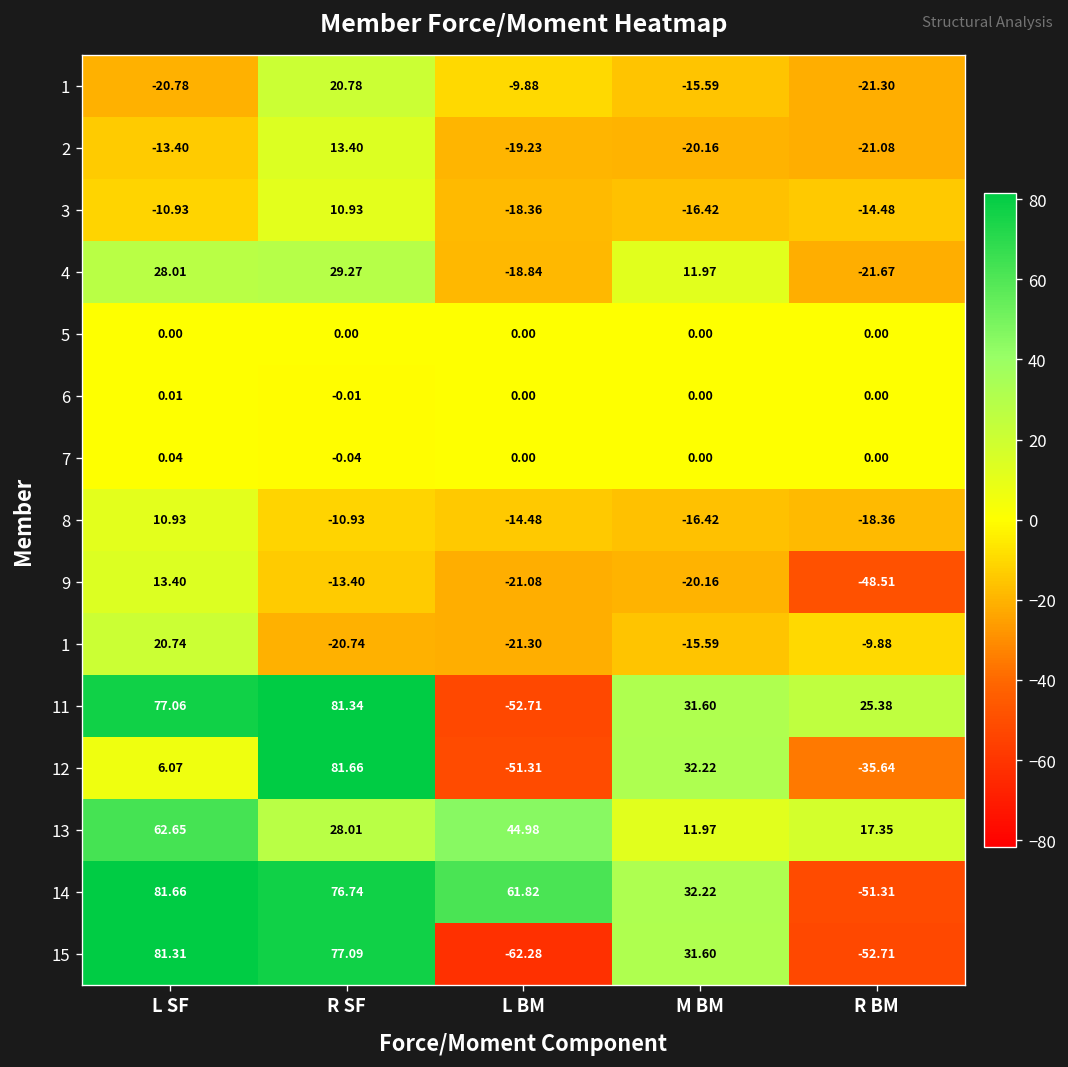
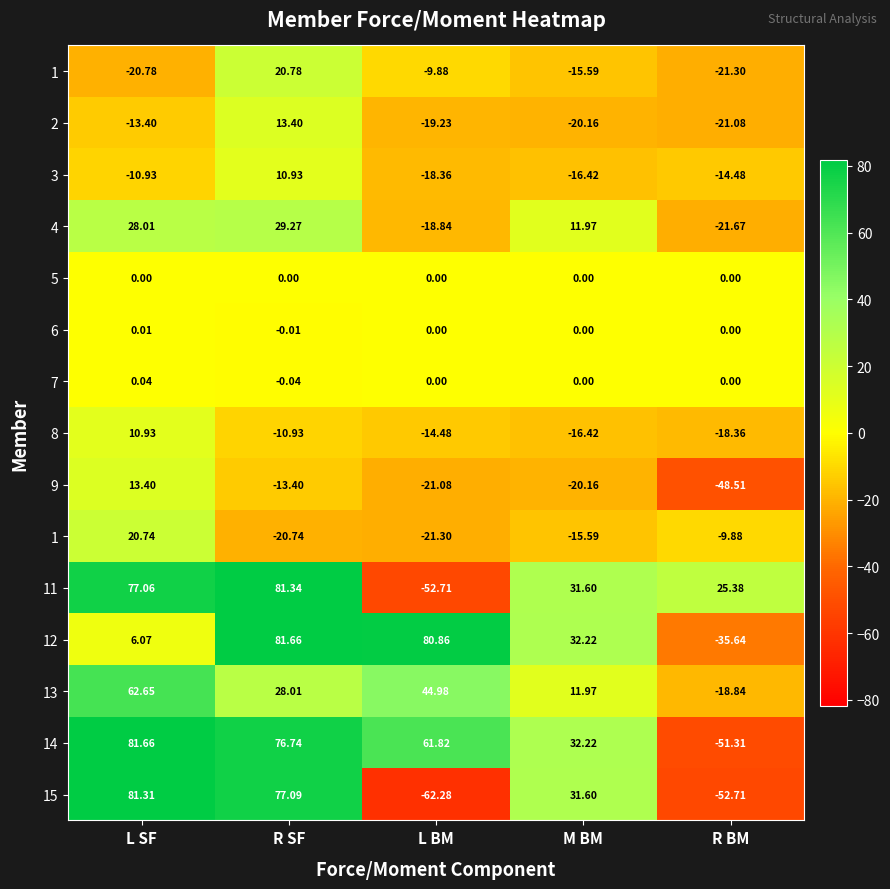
  {
    "2": {
      "L SF": -13.40,
      "R SF": 13.40,
      "L BM": -19.23,
      "M BM": -20.16,
      "R BM": -21.08
    },
    "3": {
      "L SF": -10.93,
      "R SF": 10.93,
      "L BM": -18.36,
      "M BM": -16.42,
      "R BM": -14.48
    },
    "4": {
      "L SF": 28.01,
      "R SF": 29.27,
      "L BM": -18.84,
      "M BM": 11.97,
      "R BM": -21.67
    },
    "5": {
      "L SF": 0.00,
      "R SF": 0.00,
      "L BM": 0.00,
      "M BM": 0.00,
      "R BM": 0.00
    },
    "6": {
      "L SF": 0.01,
      "R SF": -0.01,
      "L BM": 0.00,
      "M BM": 0.00,
      "R BM": 0.00
    },
    "7": {
      "L SF": 0.04,
      "R SF": -0.04,
      "L BM": 0.00,
      "M BM": 0.00,
      "R BM": 0.00
    },
    "8": {
      "L SF": 10.93,
      "R SF": -10.93,
      "L BM": -14.48,
      "M BM": -16.42,
      "R BM": -18.36
    },
    "9": {
      "L SF": 13.40,
      "R SF": -13.40,
      "L BM": -21.08,
      "M BM": -20.16,
      "R BM": -48.51
    },
    "11": {
      "L SF": 77.06,
      "R SF": 81.34,
      "L BM": -52.71,
      "M BM": 31.60,
      "R BM": 25.38
    },
    "12": {
      "L SF": 6.07,
      "R SF": 81.66,
-     "L BM": -51.31,
+     "L BM": 80.86,
      "M BM": 32.22,
      "R BM": -35.64
    },
    "13": {
      "L SF": 62.65,
      "R SF": 28.01,
      "L BM": 44.98,
      "M BM": 11.97,
-     "R BM": 17.35
+     "R BM": -18.84
    },
    "14": {
      "L SF": 81.66,
      "R SF": 76.74,
      "L BM": 61.82,
      "M BM": 32.22,
      "R BM": -51.31
    },
    "15": {
      "L SF": 81.31,
      "R SF": 77.09,
      "L BM": -62.28,
      "M BM": 31.60,
      "R BM": -52.71
    }
  }
